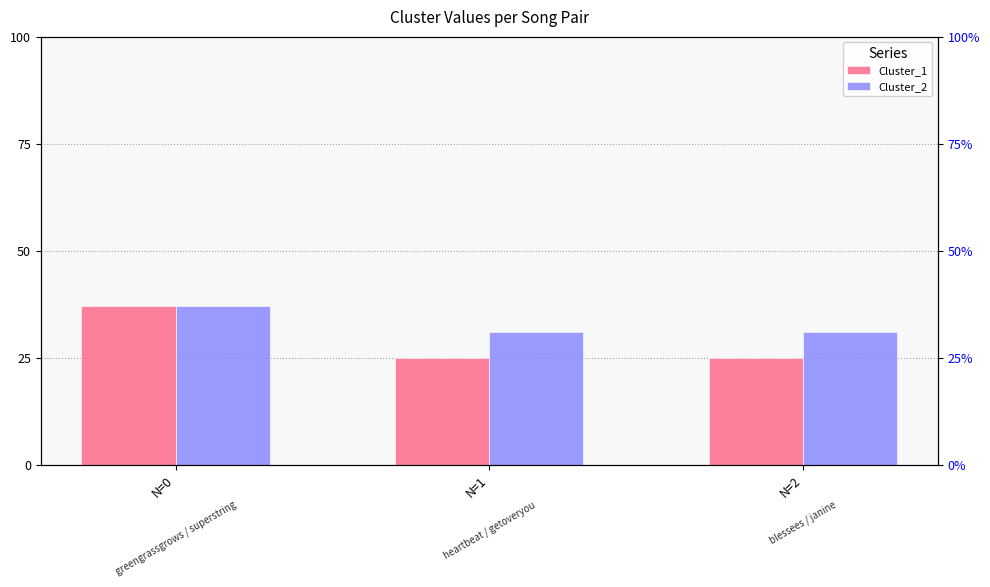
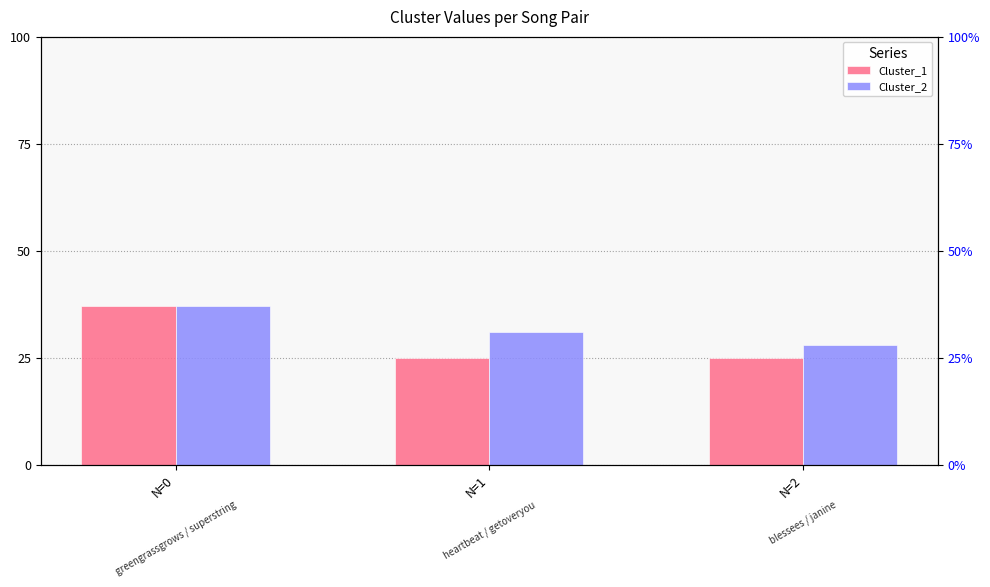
  {
    "Cluster_1": {
      "N=0": 37,
      "N=1": 25,
      "N=2": 25
    },
    "Cluster_2": {
      "N=0": 37,
      "N=1": 31,
-     "N=2": 31
+     "N=2": 28
    }
  }
